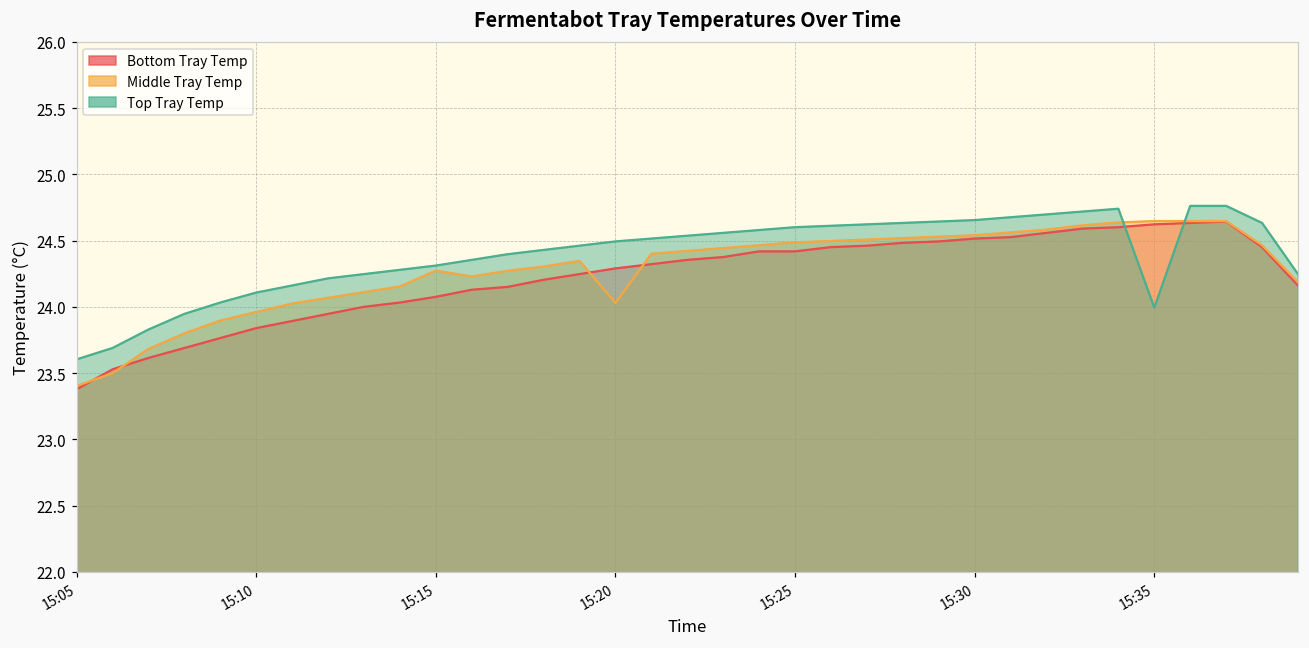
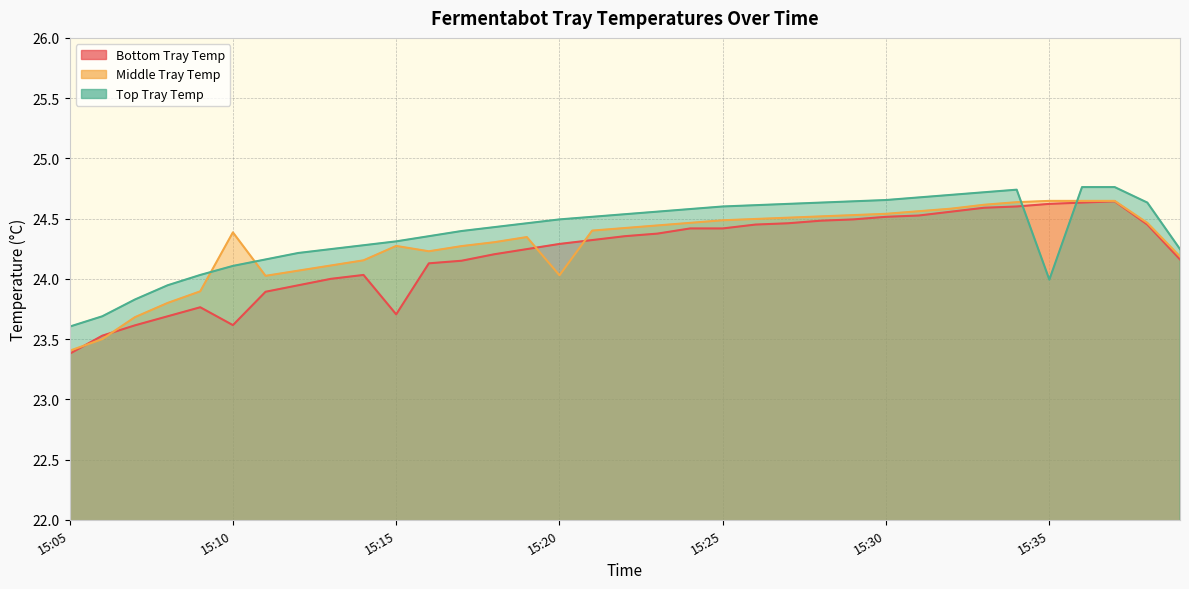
  {
    "Bottom Tray Temp": {
      "15:05": 23.38,
-     "15:10": 23.84,
-     "15:15": 24.08,
+     "15:10": 23.62,
+     "15:15": 23.71,
      "15:20": 24.29,
      "15:25": 24.42,
      "15:30": 24.51,
      "15:35": 24.62
    },
    "Middle Tray Temp": {
      "15:05": 23.40,
-     "15:10": 23.96,
+     "15:10": 24.39,
      "15:15": 24.27,
      "15:20": 24.03,
      "15:25": 24.49,
      "15:30": 24.54,
      "15:35": 24.65
    },
    "Top Tray Temp": {
      "15:05": 23.60,
      "15:10": 24.11,
      "15:15": 24.31,
      "15:20": 24.49,
      "15:25": 24.60,
      "15:30": 24.65,
      "15:35": 23.99
    }
  }
